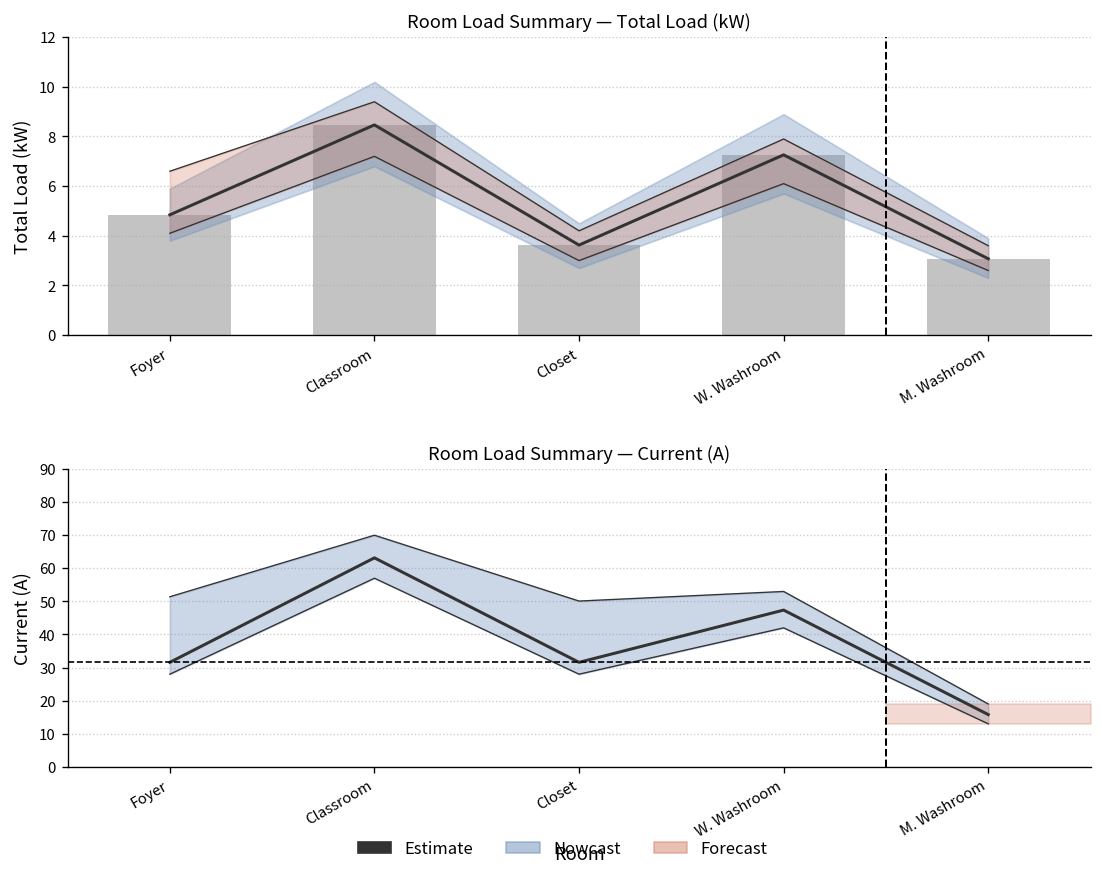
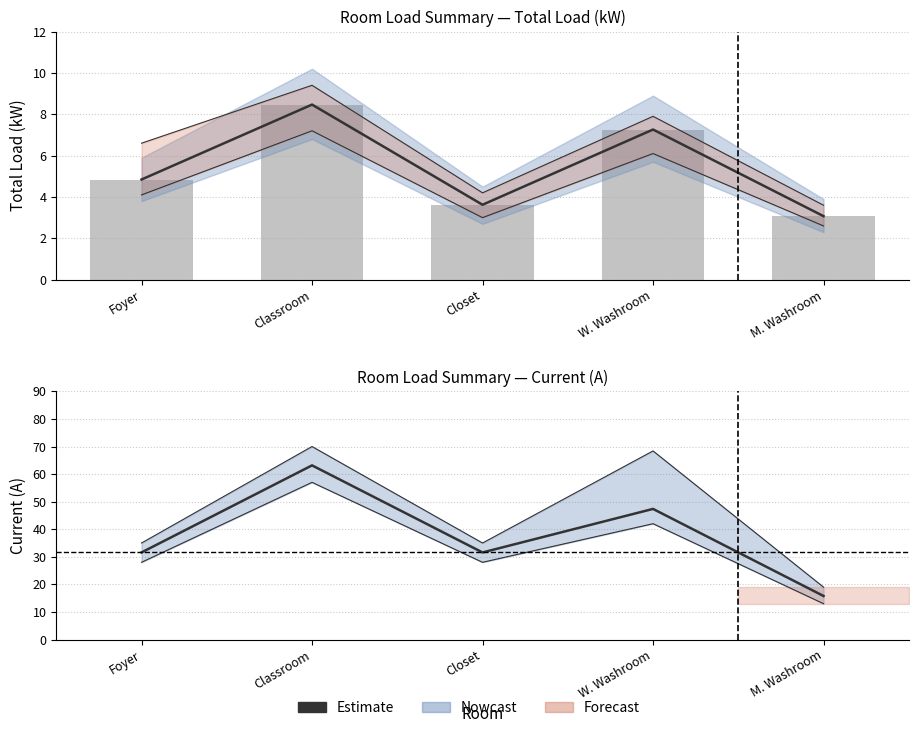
  {
    "Room Load Summary — Total Load (kW)": {
      "Forecast": {
        "Foyer": 6.6,
        "Classroom": 9.4,
        "Closet": 4.2,
        "W. Washroom": 7.9,
        "M. Washroom": 3.6
      }
    },
    "Room Load Summary — Current (A)": {
      "Nowcast": {
-       "Foyer": 51,
+       "Foyer": 35,
        "Classroom": 70,
-       "Closet": 50,
-       "W. Washroom": 53
+       "Closet": 35,
+       "W. Washroom": 68
      }
    }
  }
